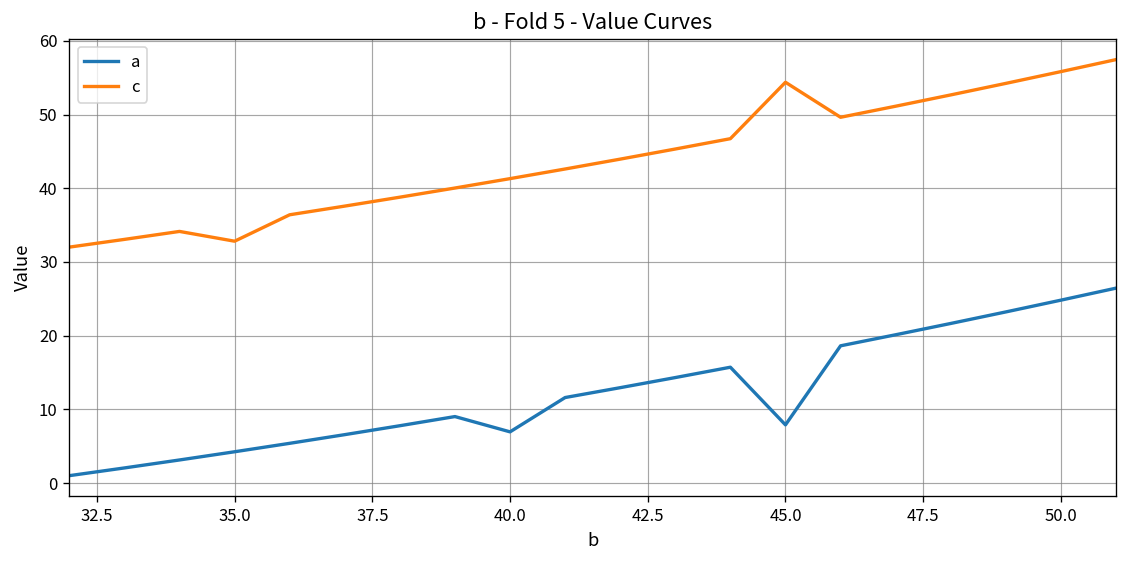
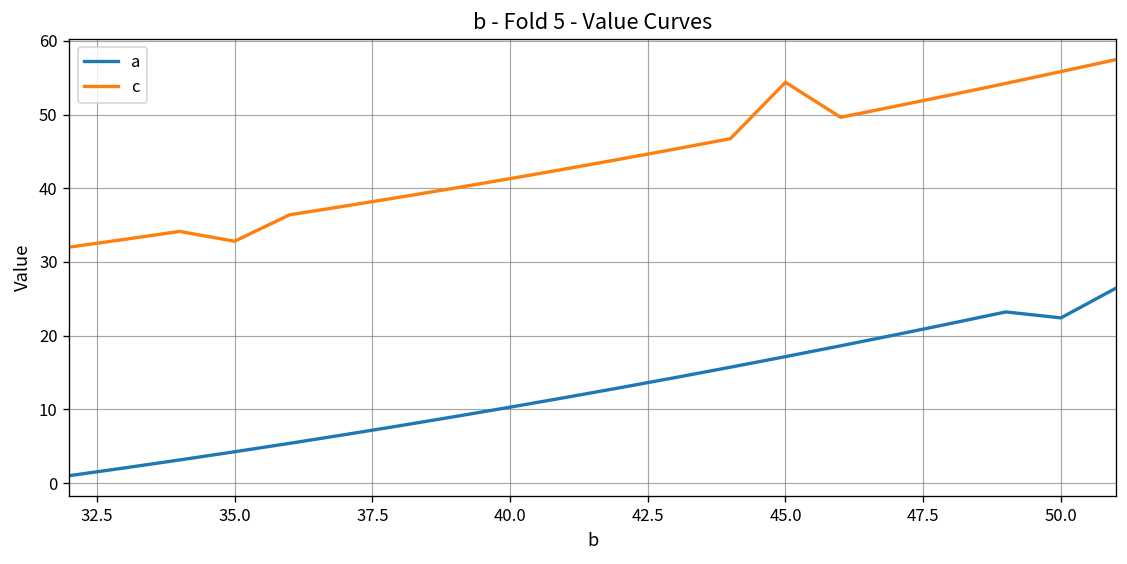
  {
    "a": {
      "35.0": 4,
-     "40.0": 7,
-     "45.0": 8,
-     "50.0": 25
+     "40.0": 10,
+     "45.0": 17,
+     "50.0": 22
    },
    "c": {
      "35.0": 33,
      "40.0": 41,
      "45.0": 54,
      "50.0": 56
    }
  }
